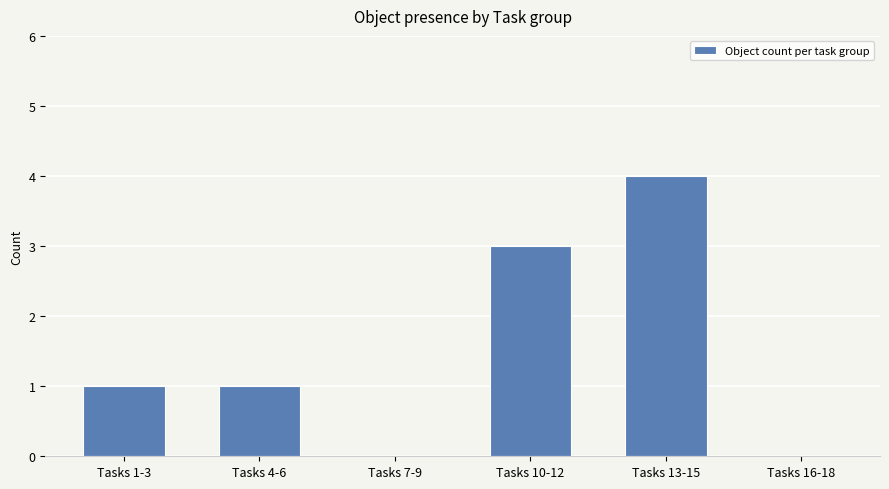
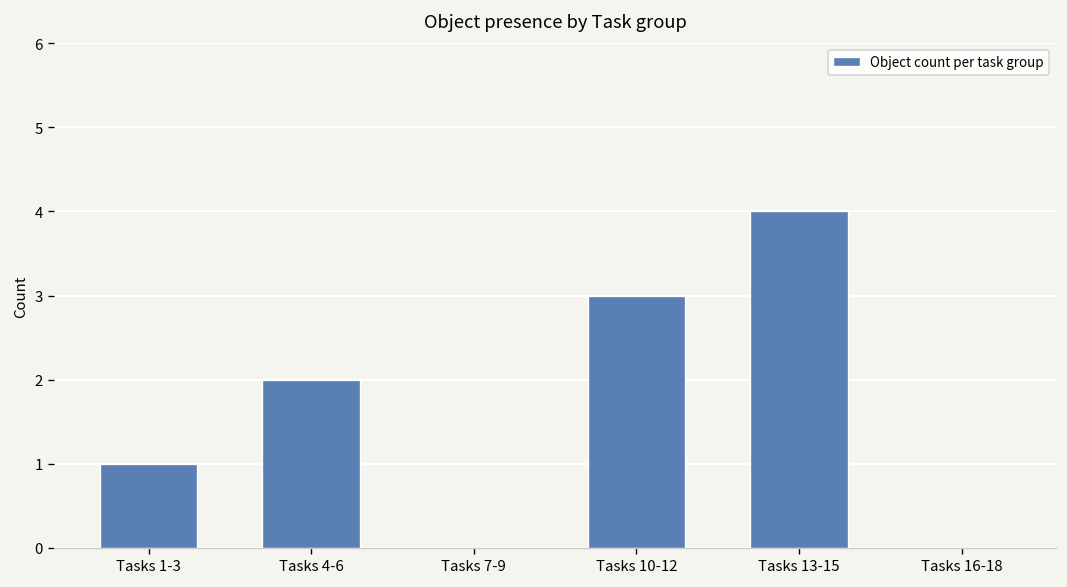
  {
    "Tasks 1-3": 1,
-   "Tasks 4-6": 1,
+   "Tasks 4-6": 2,
    "Tasks 7-9": 0,
    "Tasks 10-12": 3,
    "Tasks 13-15": 4,
    "Tasks 16-18": 0
  }
